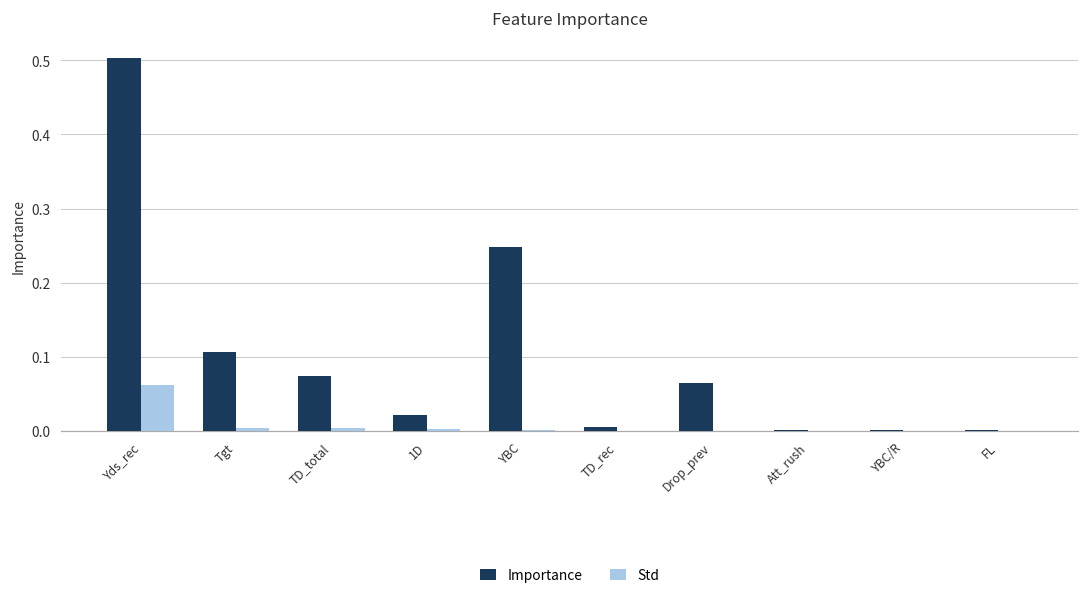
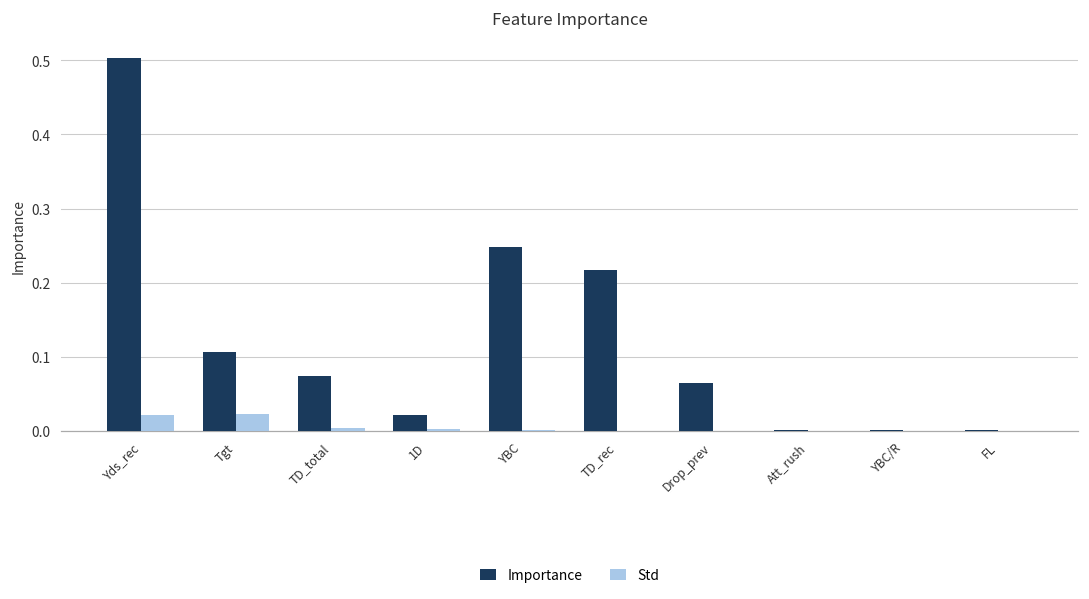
  {
    "Importance": {
      "Yds_rec": 0.50,
      "Tgt": 0.11,
      "TD_total": 0.07,
      "1D": 0.02,
      "YBC": 0.25,
-     "TD_rec": 0.01,
+     "TD_rec": 0.22,
      "Drop_prev": 0.06
    },
    "Std": {
-     "Yds_rec": 0.06,
-     "Tgt": 0.00,
+     "Yds_rec": 0.02,
+     "Tgt": 0.02,
      "TD_total": 0.00
    }
  }
